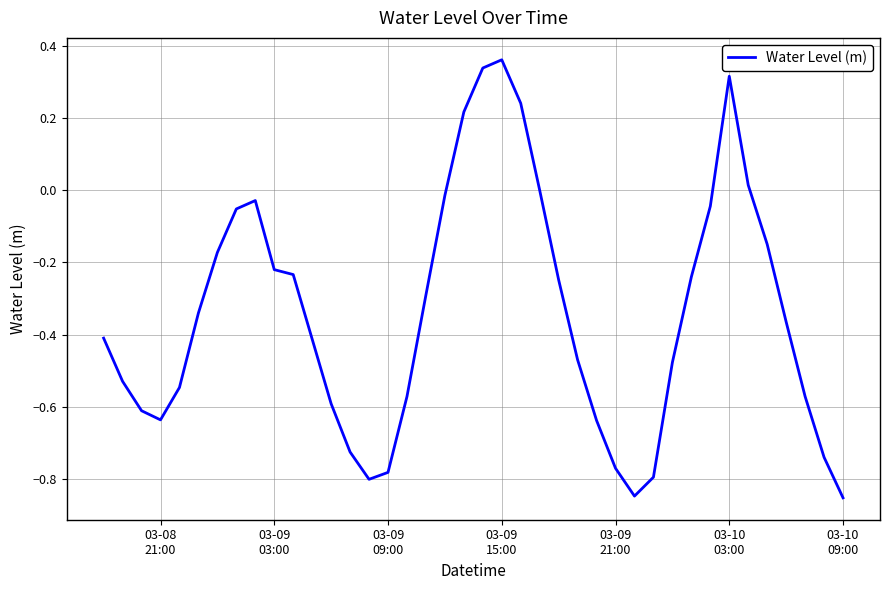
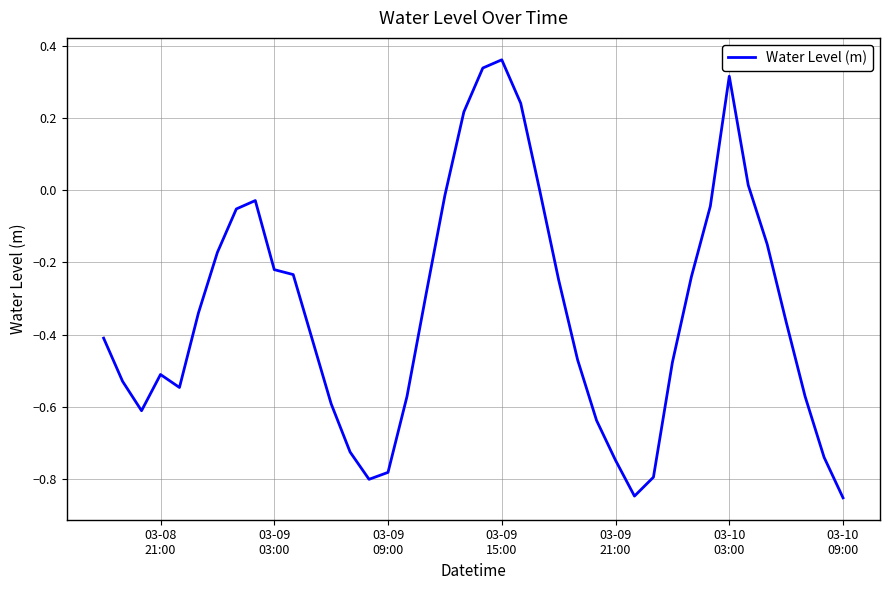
  {
-   "03-08 21:00": -0.64,
+   "03-08 21:00": -0.51,
    "03-09 03:00": -0.22,
    "03-09 09:00": -0.78,
    "03-09 15:00": 0.36,
-   "03-09 21:00": -0.77,
+   "03-09 21:00": -0.75,
    "03-10 03:00": 0.32,
    "03-10 09:00": -0.85
  }
